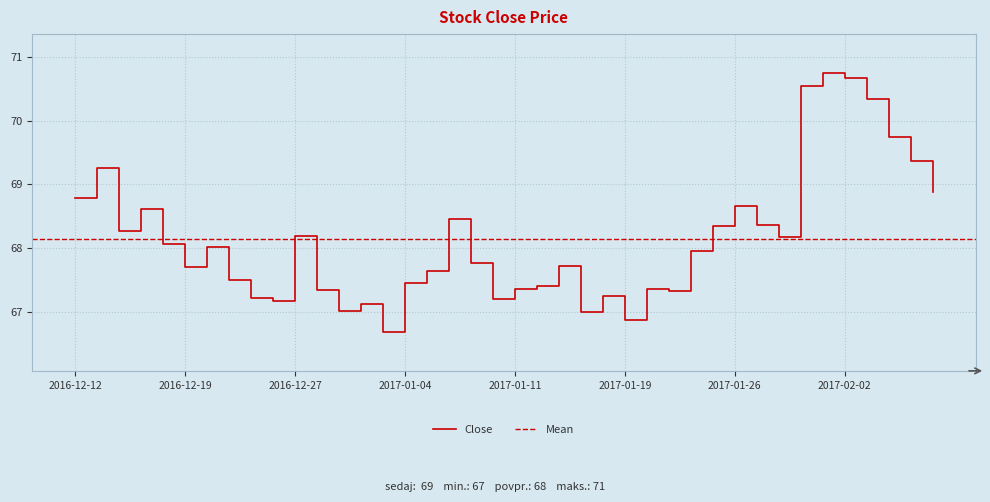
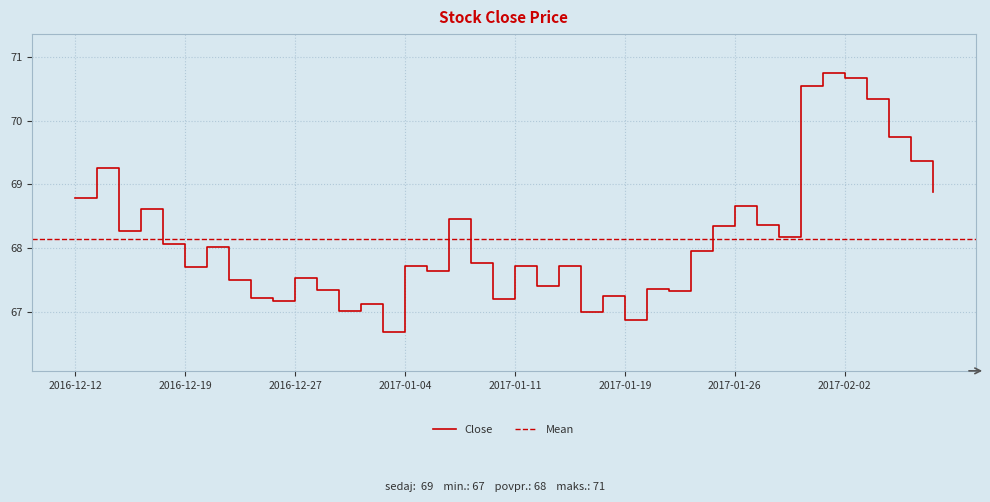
  {
    "2016-12-12": 68.8,
    "2016-12-19": 67.7,
-   "2016-12-27": 68.2,
-   "2017-01-04": 67.5,
-   "2017-01-11": 67.4,
+   "2016-12-27": 67.5,
+   "2017-01-04": 67.7,
+   "2017-01-11": 67.7,
    "2017-01-19": 66.9,
    "2017-01-26": 68.7,
    "2017-02-02": 70.7
  }
